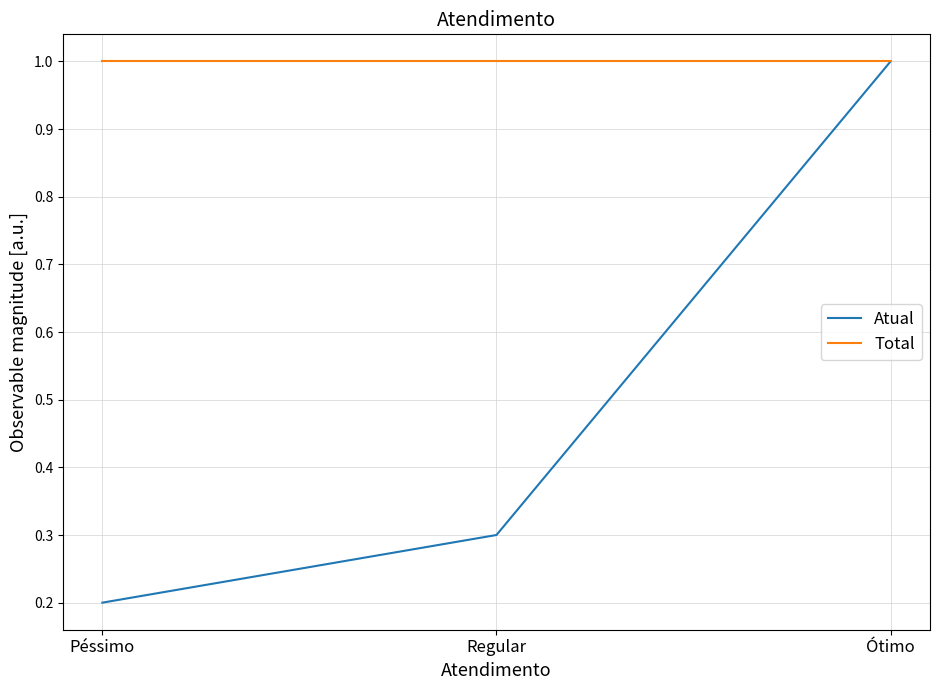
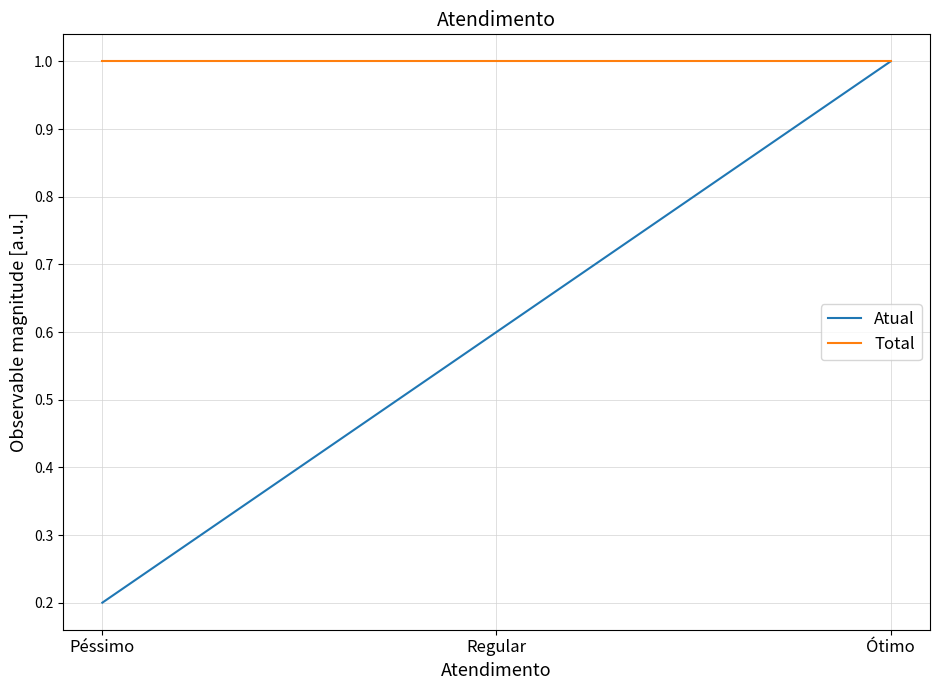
  {
    "Atual": {
      "Péssimo": 0.2,
-     "Regular": 0.3
+     "Regular": 0.6
    },
    "Total": {
      "Péssimo": 1.0,
      "Regular": 1.0
    }
  }
